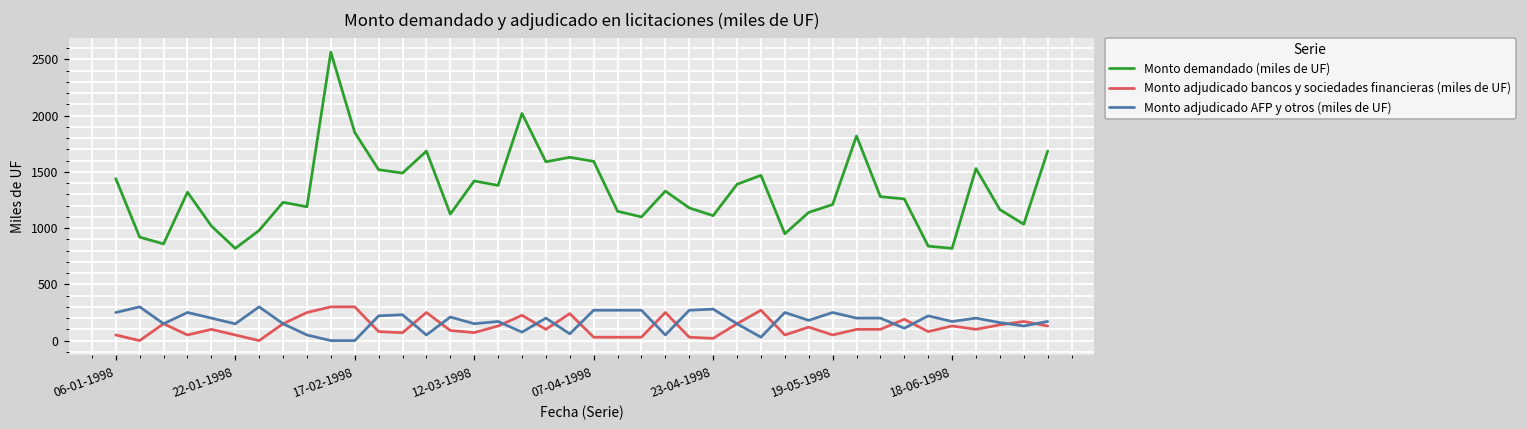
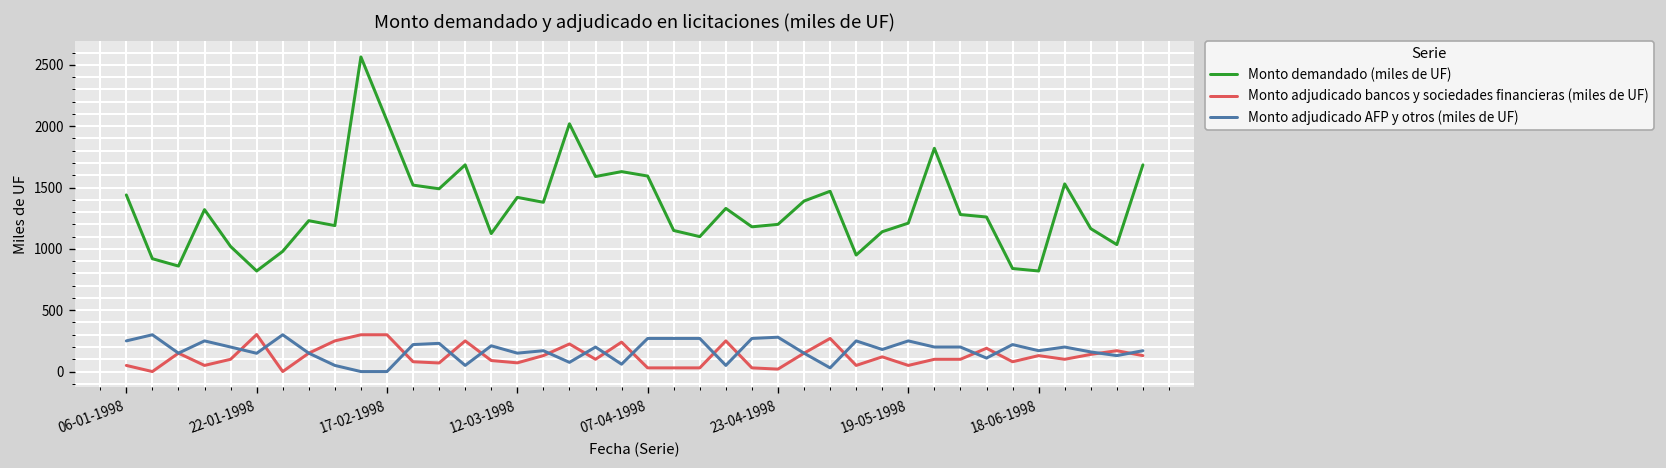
  {
    "Monto demandado (miles de UF)": {
      "06-01-1998": 1440,
      "22-01-1998": 820,
-     "17-02-1998": 1850,
+     "17-02-1998": 2050,
      "12-03-1998": 1420,
      "07-04-1998": 1590,
-     "23-04-1998": 1110,
+     "23-04-1998": 1200,
      "19-05-1998": 1210,
      "18-06-1998": 820
    },
    "Monto adjudicado bancos y sociedades financieras (miles de UF)": {
      "06-01-1998": 50,
-     "22-01-1998": 50,
+     "22-01-1998": 300,
      "17-02-1998": 300,
      "12-03-1998": 70,
      "07-04-1998": 30,
      "23-04-1998": 20,
      "19-05-1998": 50,
      "18-06-1998": 130
    },
    "Monto adjudicado AFP y otros (miles de UF)": {
      "06-01-1998": 250,
      "22-01-1998": 150,
      "17-02-1998": 0,
      "12-03-1998": 150,
      "07-04-1998": 270,
      "23-04-1998": 280,
      "19-05-1998": 250,
      "18-06-1998": 170
    }
  }
